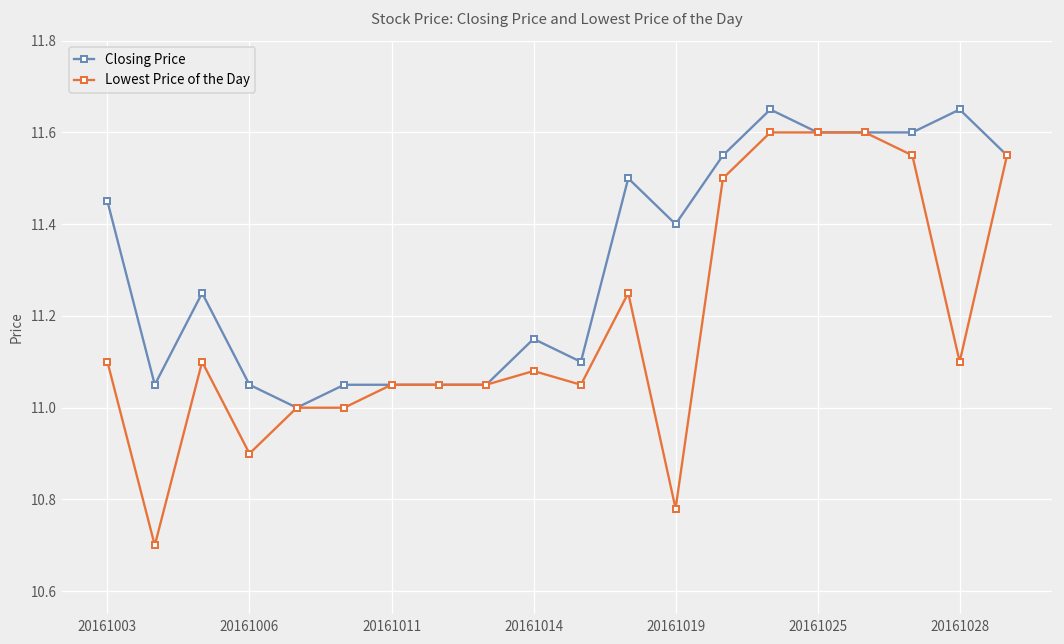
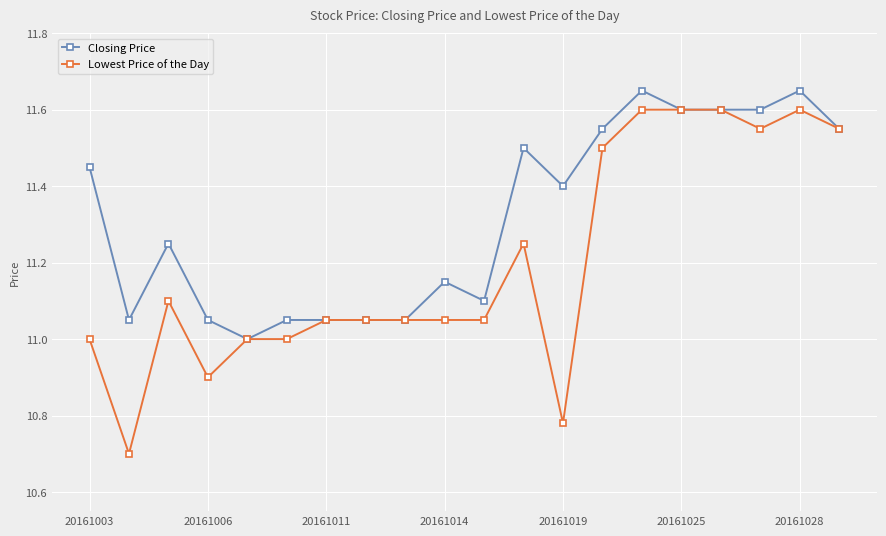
  {
    "Closing Price": {
      "20161003": 11.45,
      "20161006": 11.05,
      "20161014": 11.15,
      "20161019": 11.40,
      "20161028": 11.65
    },
    "Lowest Price of the Day": {
-     "20161003": 11.1,
+     "20161003": 11.0,
      "20161006": 10.90,
-     "20161014": 11.08,
+     "20161014": 11.05,
      "20161019": 10.78,
-     "20161028": 11.1
+     "20161028": 11.6
    }
  }
